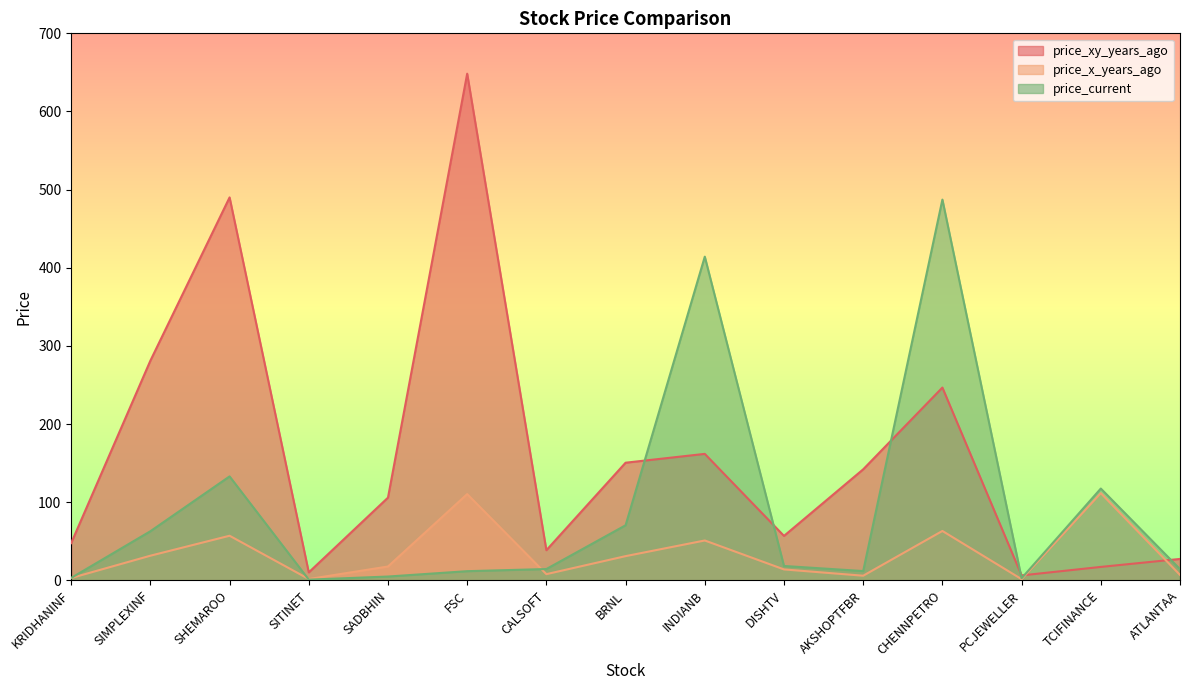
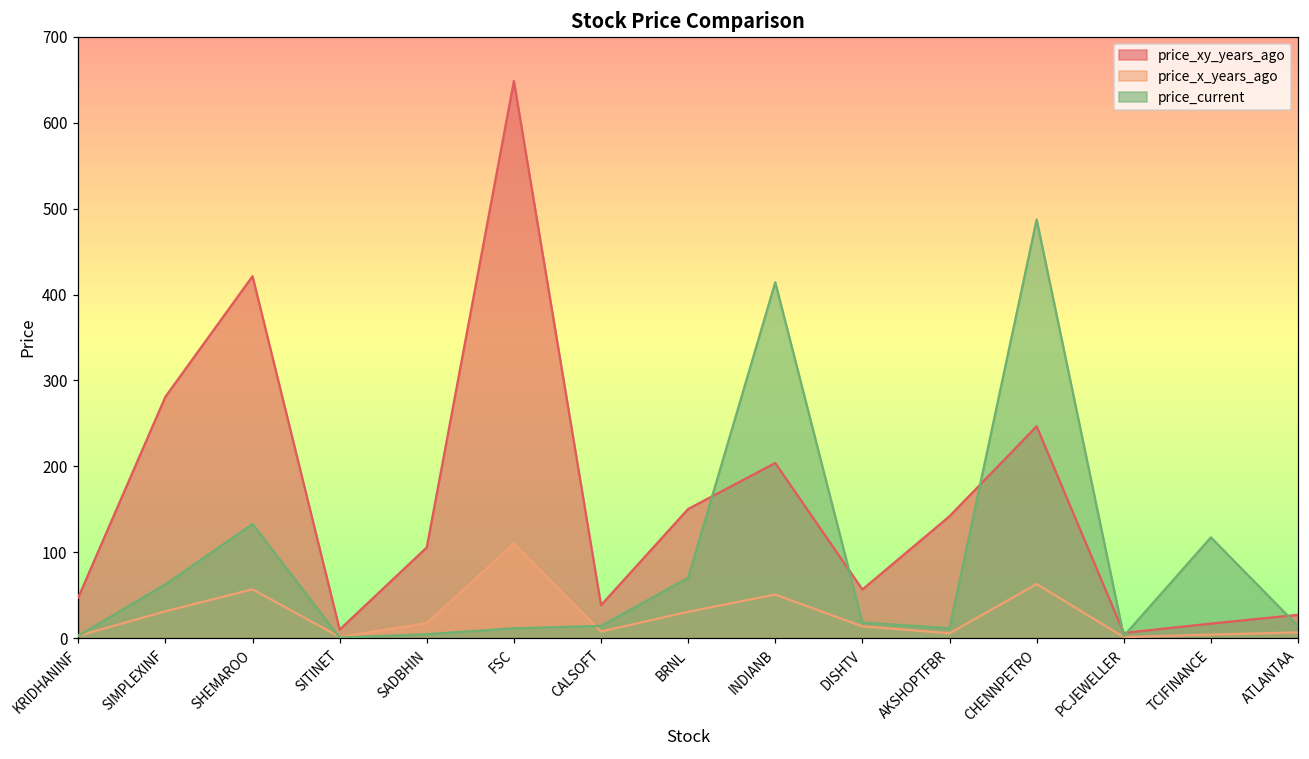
  {
    "price_xy_years_ago": {
      "KRIDHANINF": 50,
      "SIMPLEXINF": 280,
-     "SHEMAROO": 490,
+     "SHEMAROO": 420,
      "SITINET": 10,
      "SADBHIN": 110,
      "FSC": 650,
      "CALSOFT": 40,
      "BRNL": 150,
-     "INDIANB": 160,
+     "INDIANB": 200,
      "DISHTV": 60,
      "AKSHOPTFBR": 140,
      "CHENNPETRO": 250,
      "PCJEWELLER": 10,
      "TCIFINANCE": 20,
      "ATLANTAA": 30
    },
    "price_x_years_ago": {
      "SIMPLEXINF": 30,
      "SHEMAROO": 60,
      "SADBHIN": 20,
      "FSC": 110,
      "CALSOFT": 10,
      "BRNL": 30,
      "INDIANB": 50,
      "DISHTV": 10,
      "AKSHOPTFBR": 10,
      "CHENNPETRO": 60,
-     "TCIFINANCE": 110,
+     "TCIFINANCE": 0,
      "ATLANTAA": 10
    },
    "price_current": {
      "SIMPLEXINF": 60,
      "SHEMAROO": 130,
      "SADBHIN": 0,
      "FSC": 10,
      "CALSOFT": 10,
      "BRNL": 70,
      "INDIANB": 410,
      "DISHTV": 20,
      "AKSHOPTFBR": 10,
      "CHENNPETRO": 490,
      "TCIFINANCE": 120,
      "ATLANTAA": 10
    }
  }
